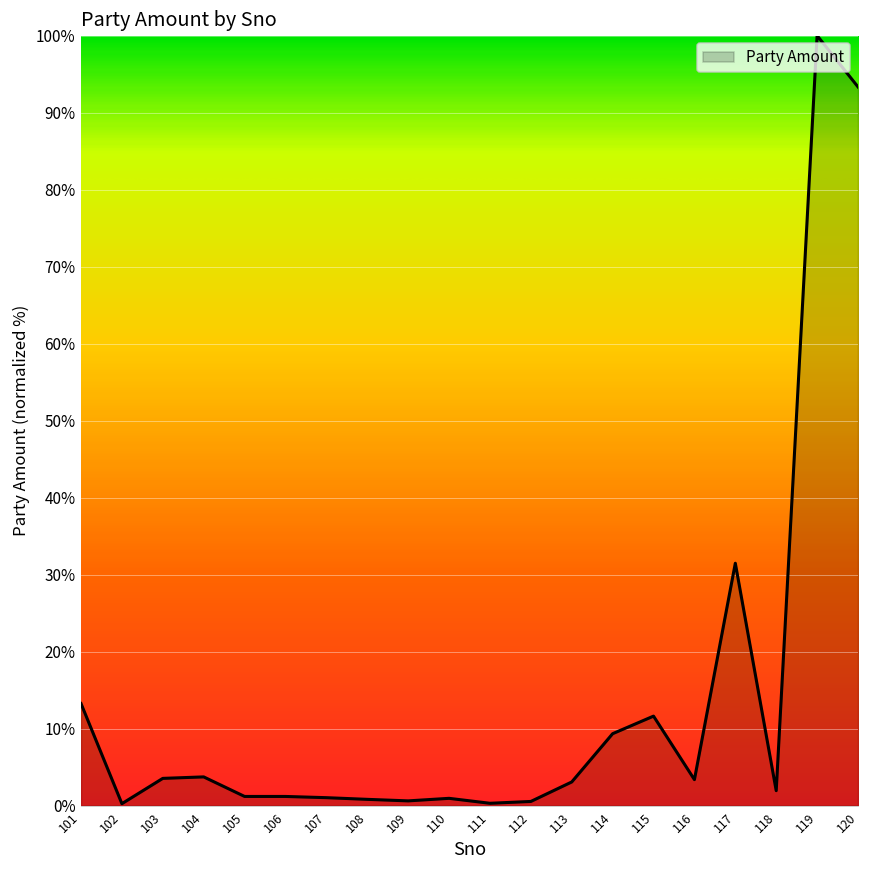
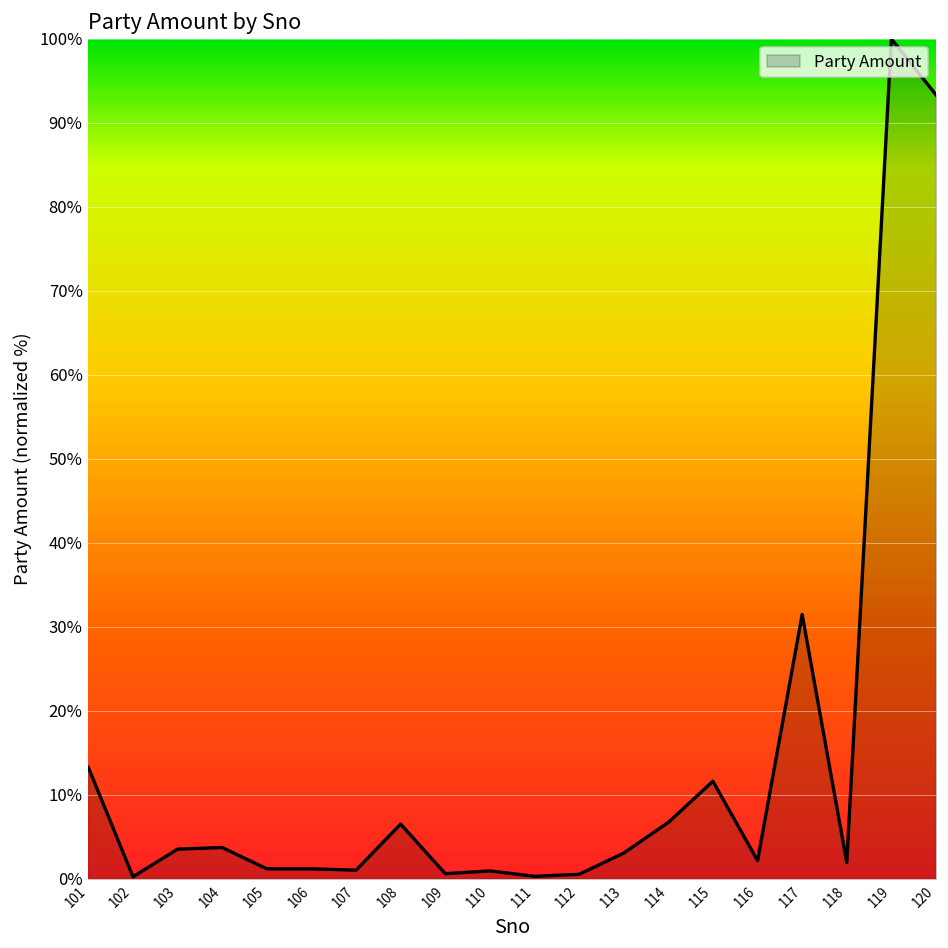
  {
    "101": "13%",
    "102": "0%",
    "103": "4%",
    "104": "4%",
    "105": "1%",
    "106": "1%",
    "107": "1%",
-   "108": "1%",
+   "108": "7%",
    "109": "1%",
    "110": "1%",
    "111": "0%",
    "112": "1%",
    "113": "3%",
-   "114": "9%",
+   "114": "7%",
    "115": "12%",
-   "116": "3%",
+   "116": "2%",
    "117": "31%",
    "118": "2%",
    "119": "100%",
    "120": "93%"
  }
